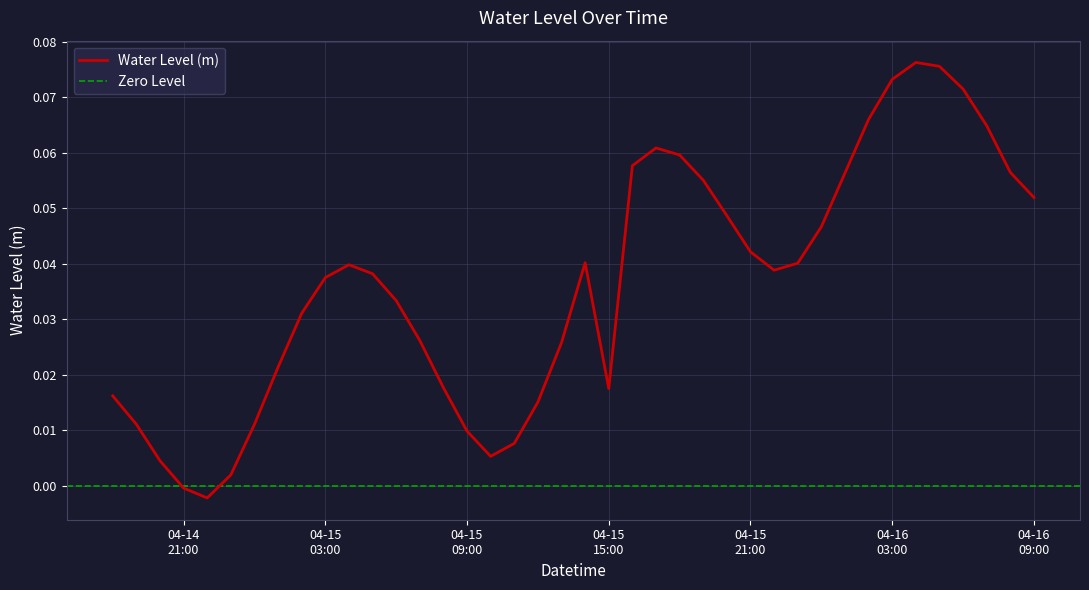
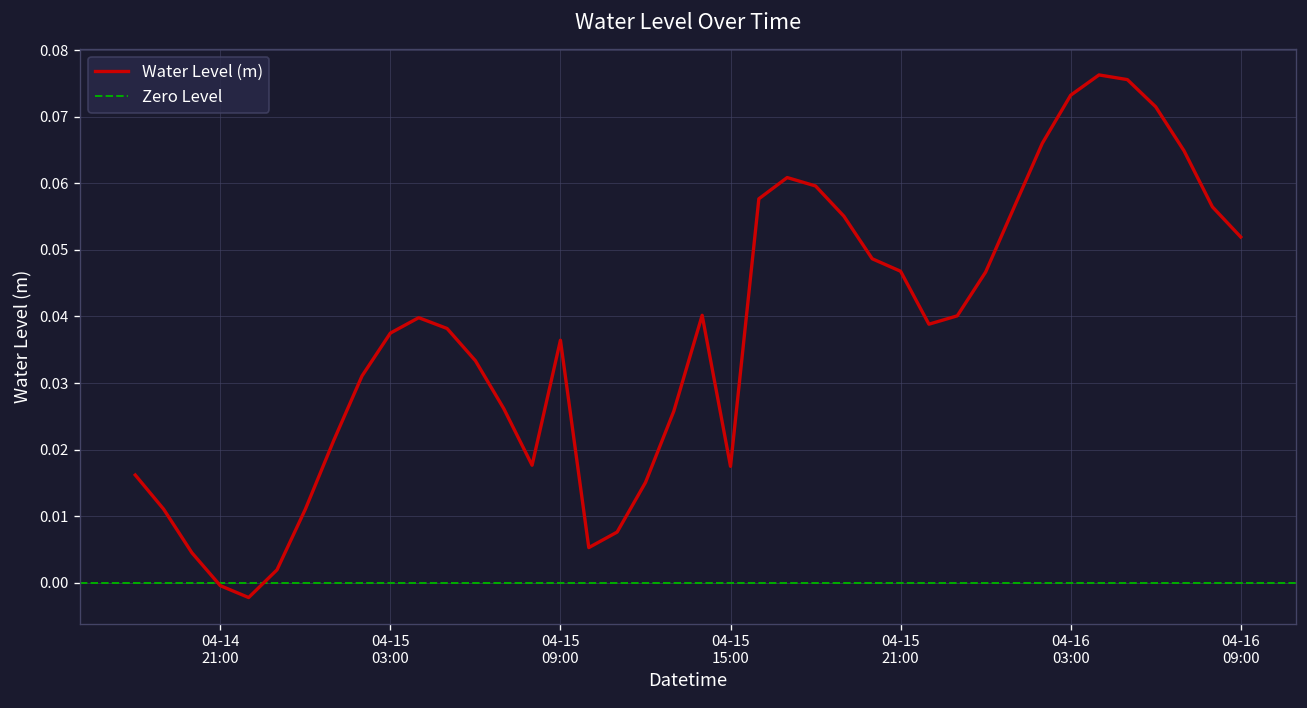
  {
    "04-14 21:00": 0.000,
    "04-15 03:00": 0.038,
-   "04-15 09:00": 0.010,
+   "04-15 09:00": 0.036,
    "04-15 15:00": 0.017,
-   "04-15 21:00": 0.042,
+   "04-15 21:00": 0.047,
    "04-16 03:00": 0.073,
    "04-16 09:00": 0.052
  }
